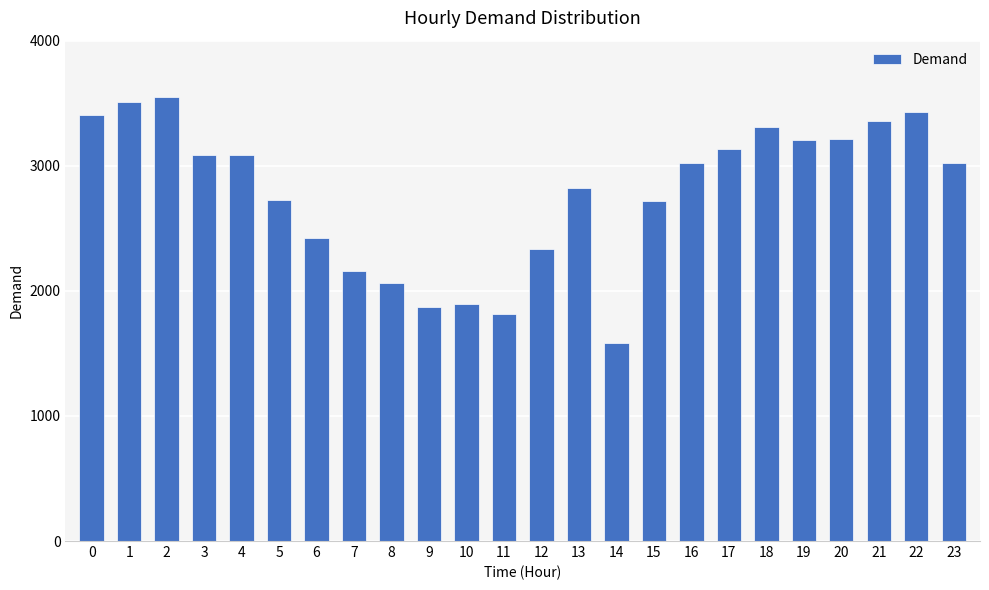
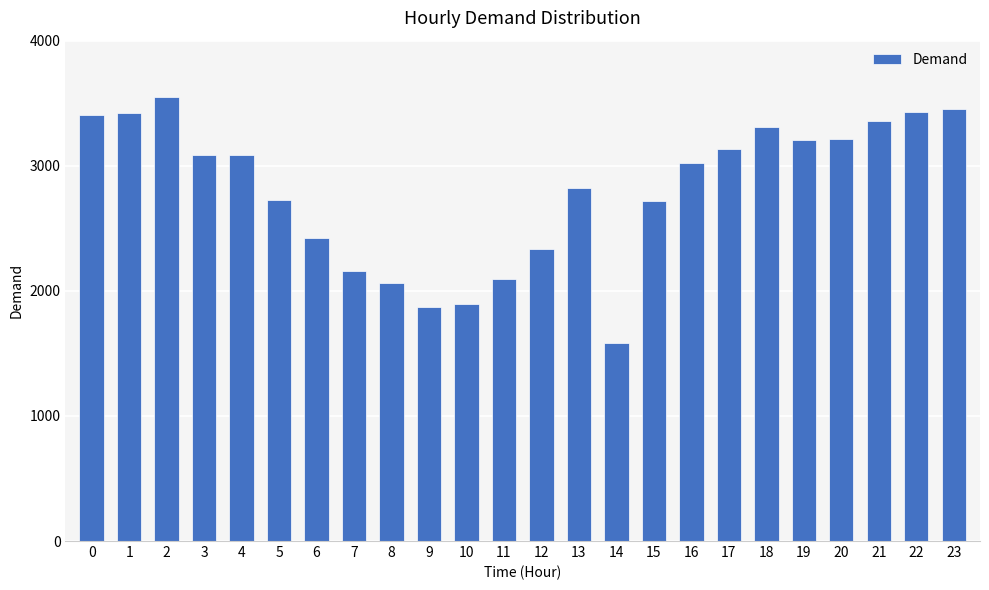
  {
    "0": 3400,
-   "1": 3510,
+   "1": 3430,
    "2": 3550,
    "3": 3090,
    "4": 3080,
    "5": 2720,
    "6": 2420,
    "7": 2160,
    "8": 2060,
    "9": 1870,
    "10": 1900,
-   "11": 1820,
+   "11": 2100,
    "12": 2330,
    "13": 2820,
    "14": 1580,
    "15": 2720,
    "16": 3030,
    "17": 3140,
    "18": 3310,
    "19": 3210,
    "20": 3220,
    "21": 3360,
    "22": 3430,
-   "23": 3020
+   "23": 3460
  }
